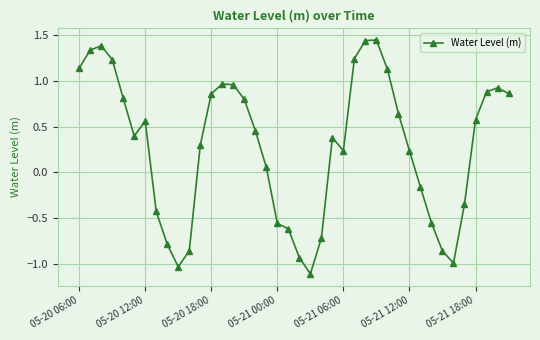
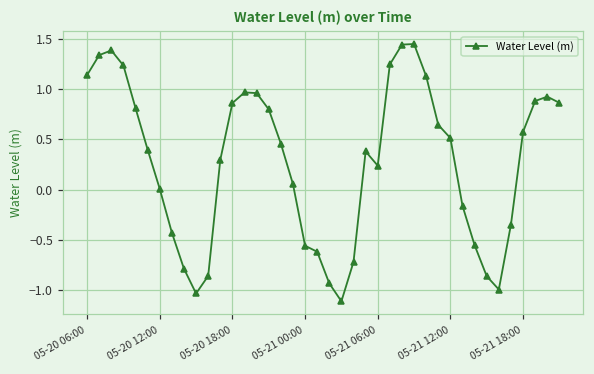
  {
    "05-20 06:00": 1.1,
-   "05-20 12:00": 0.6,
+   "05-20 12:00": 0.0,
    "05-20 18:00": 0.9,
    "05-21 00:00": -0.6,
    "05-21 06:00": 0.2,
-   "05-21 12:00": 0.2,
+   "05-21 12:00": 0.5,
    "05-21 18:00": 0.6
  }
